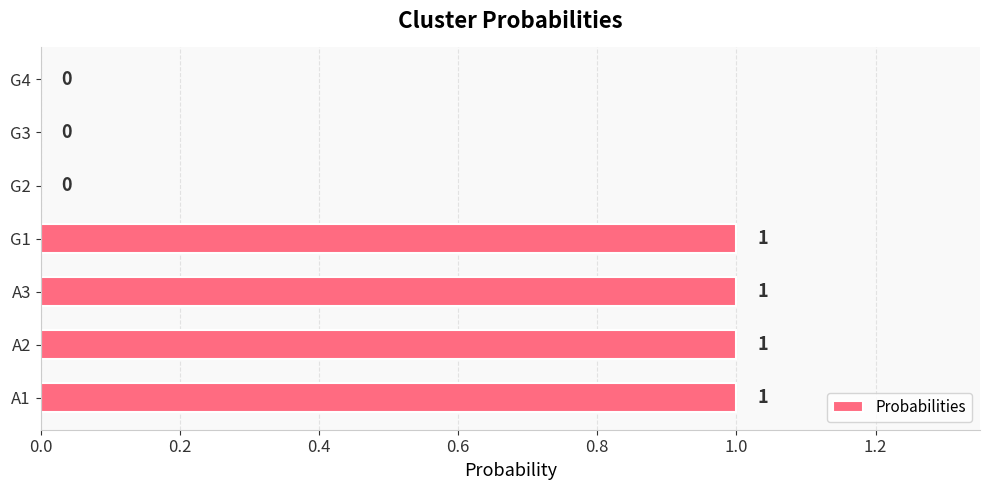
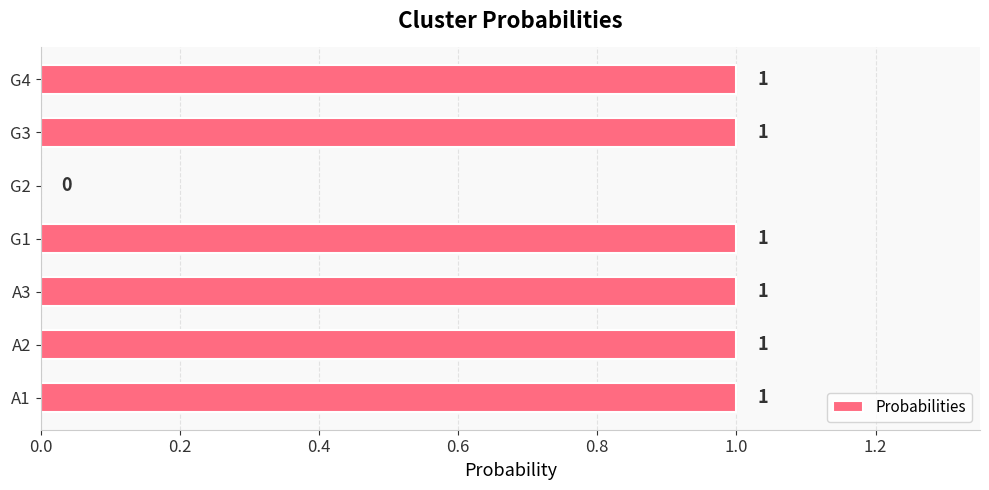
  {
-   "G4": 0,
-   "G3": 0,
+   "G4": 1,
+   "G3": 1,
    "G2": 0,
    "G1": 1,
    "A3": 1,
    "A2": 1,
    "A1": 1
  }
